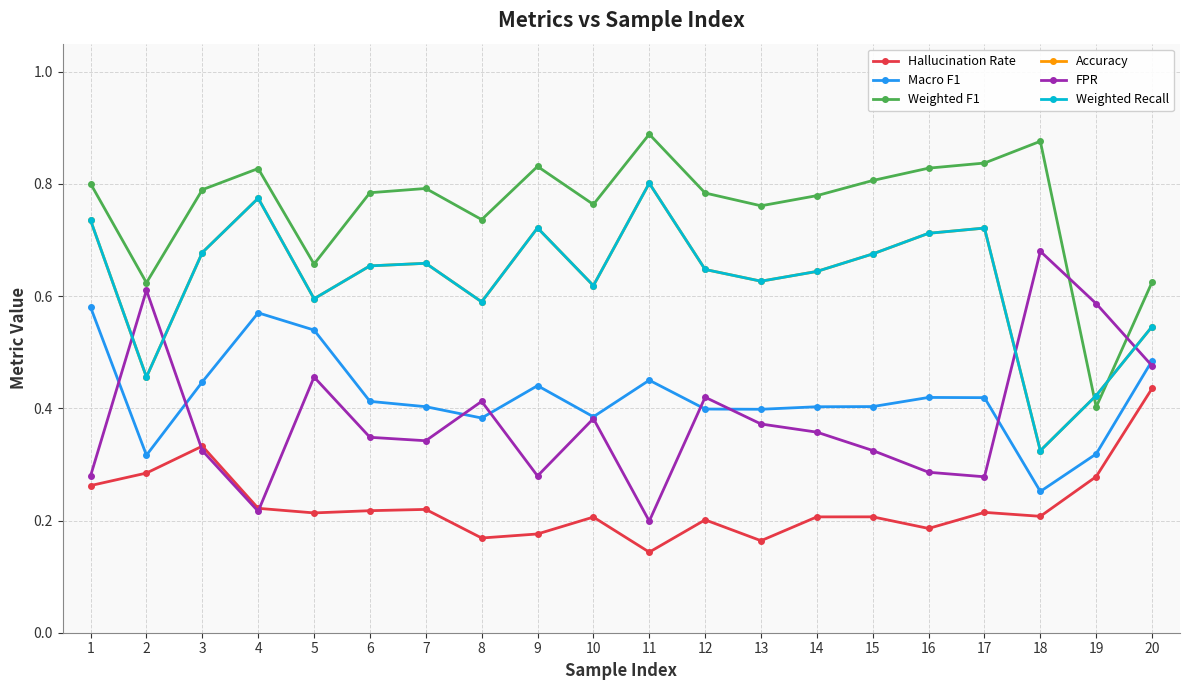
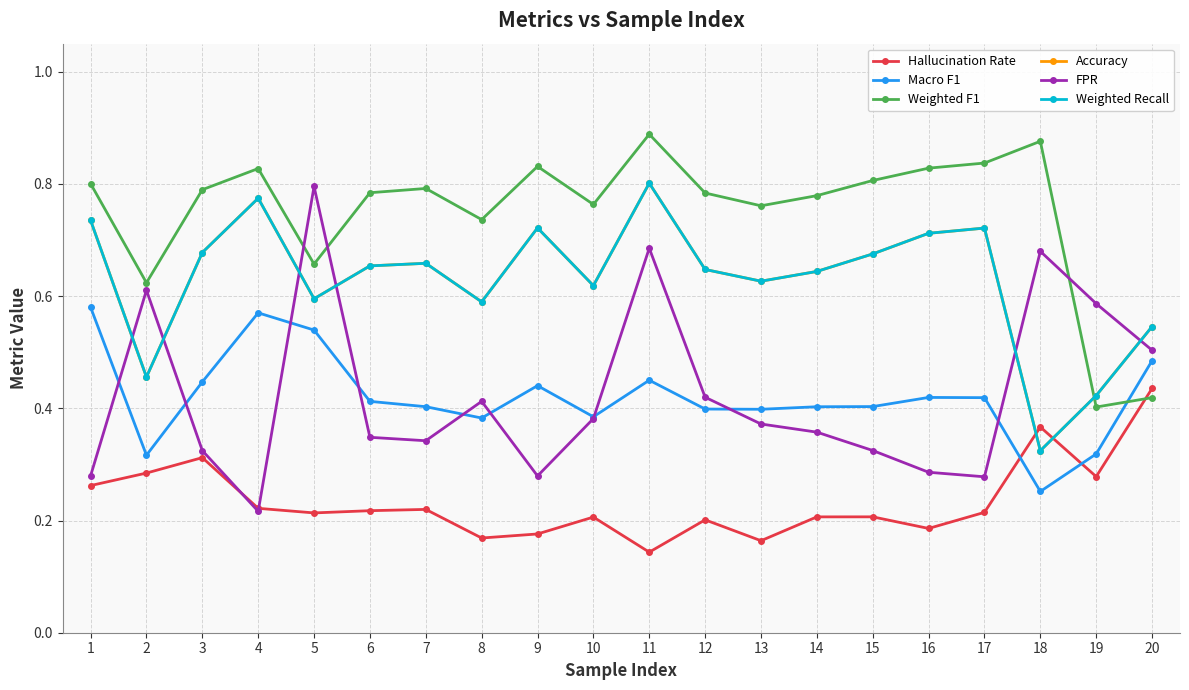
  {
    "Hallucination Rate": {
      "1": 0.26,
      "2": 0.28,
-     "3": 0.33,
+     "3": 0.31,
      "4": 0.22,
      "5": 0.21,
      "6": 0.22,
      "7": 0.22,
      "8": 0.17,
      "9": 0.18,
      "10": 0.21,
      "11": 0.14,
      "12": 0.20,
      "13": 0.16,
      "14": 0.21,
      "15": 0.21,
      "16": 0.19,
      "17": 0.21,
-     "18": 0.21,
+     "18": 0.37,
      "19": 0.28,
      "20": 0.44
    },
    "Weighted F1": {
      "1": 0.80,
      "2": 0.62,
      "3": 0.79,
      "4": 0.83,
      "5": 0.66,
      "6": 0.78,
      "7": 0.79,
      "8": 0.74,
      "9": 0.83,
      "10": 0.76,
      "11": 0.89,
      "12": 0.78,
      "13": 0.76,
      "14": 0.78,
      "15": 0.81,
      "16": 0.83,
      "17": 0.84,
      "18": 0.88,
      "19": 0.40,
-     "20": 0.63
+     "20": 0.42
    },
    "FPR": {
      "1": 0.28,
      "2": 0.61,
      "3": 0.32,
      "4": 0.22,
-     "5": 0.46,
+     "5": 0.80,
      "6": 0.35,
      "7": 0.34,
      "8": 0.41,
      "9": 0.28,
-     "11": 0.20,
+     "11": 0.69,
      "12": 0.42,
      "13": 0.37,
      "14": 0.36,
      "15": 0.32,
      "16": 0.29,
      "17": 0.28,
      "18": 0.68,
      "19": 0.59,
-     "20": 0.48
+     "20": 0.50
    }
  }
